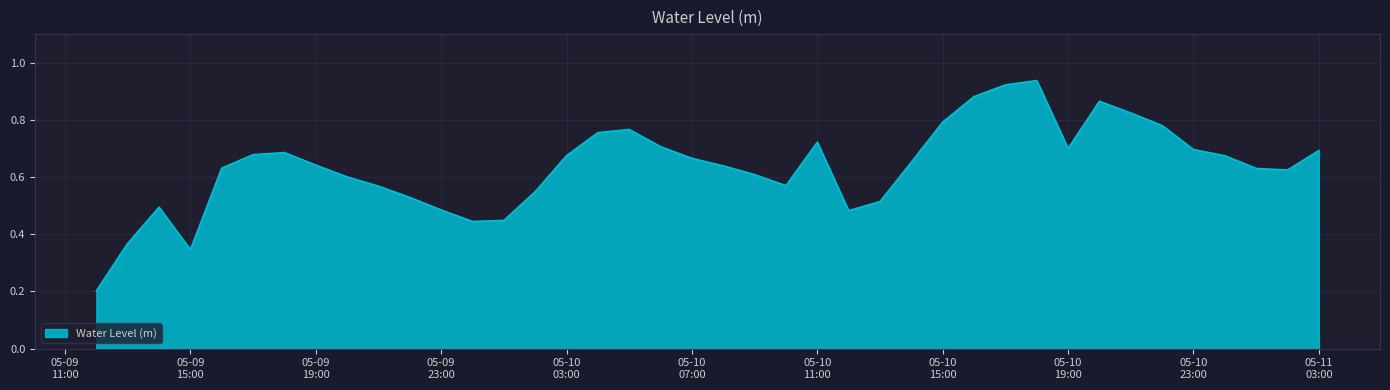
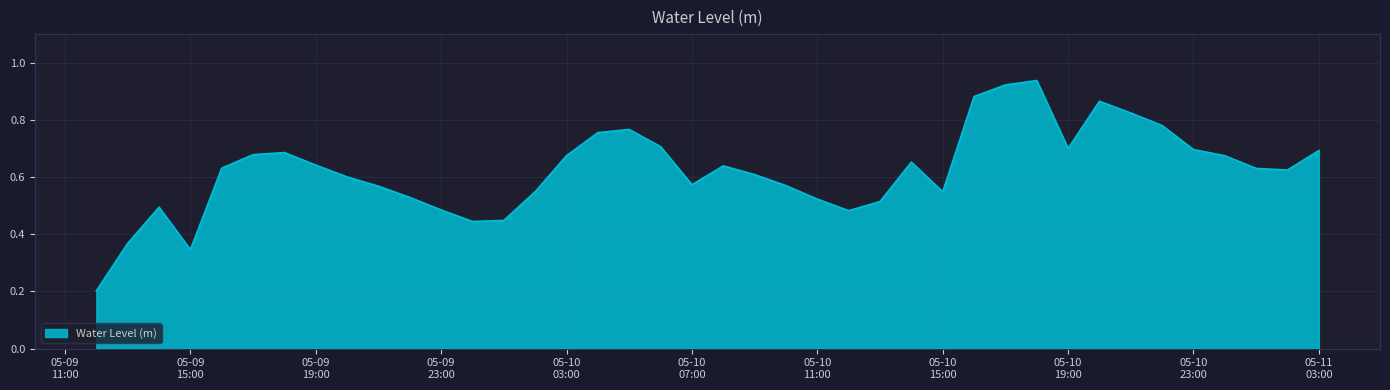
  {
    "05-09 15:00": 0.35,
    "05-09 19:00": 0.64,
    "05-09 23:00": 0.49,
    "05-10 03:00": 0.67,
-   "05-10 07:00": 0.67,
-   "05-10 11:00": 0.72,
-   "05-10 15:00": 0.79,
+   "05-10 07:00": 0.57,
+   "05-10 11:00": 0.52,
+   "05-10 15:00": 0.55,
    "05-10 19:00": 0.70,
    "05-10 23:00": 0.70,
    "05-11 03:00": 0.69
  }
